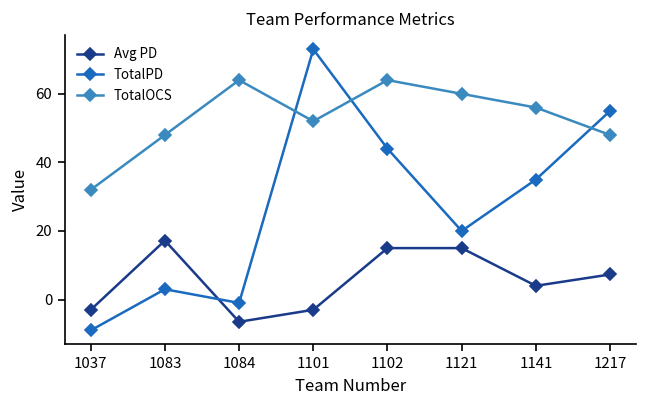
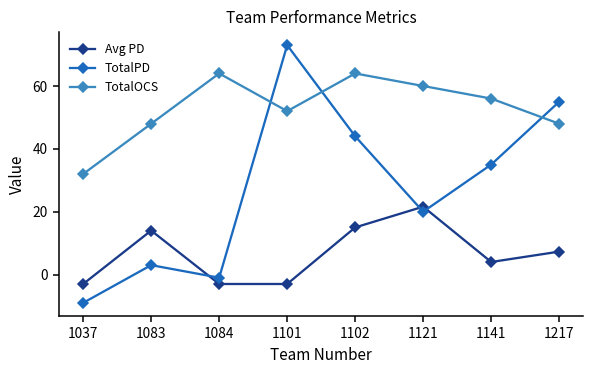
  {
    "Avg PD": {
      "1037": -3,
-     "1083": 17,
-     "1084": -7,
+     "1083": 14,
+     "1084": -3,
      "1101": -3,
      "1102": 15,
-     "1121": 15,
+     "1121": 22,
      "1141": 4,
      "1217": 7
    }
  }
